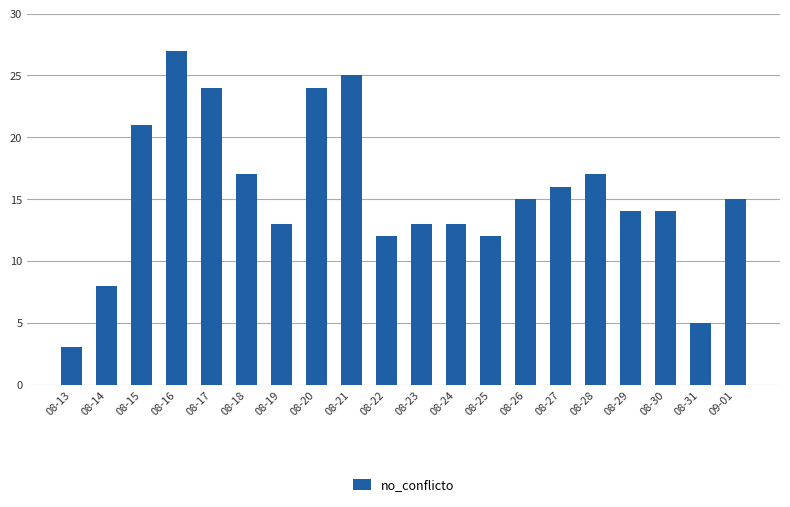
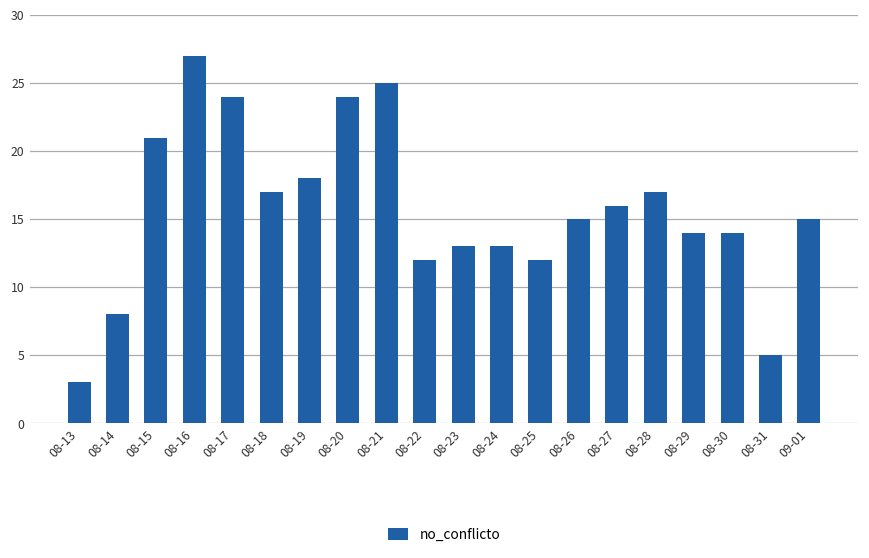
  {
    "08-13": 3,
    "08-14": 8,
    "08-15": 21,
    "08-16": 27,
    "08-17": 24,
    "08-18": 17,
-   "08-19": 13,
+   "08-19": 18,
    "08-20": 24,
    "08-21": 25,
    "08-22": 12,
    "08-23": 13,
    "08-24": 13,
    "08-25": 12,
    "08-26": 15,
    "08-27": 16,
    "08-28": 17,
    "08-29": 14,
    "08-30": 14,
    "08-31": 5,
    "09-01": 15
  }
